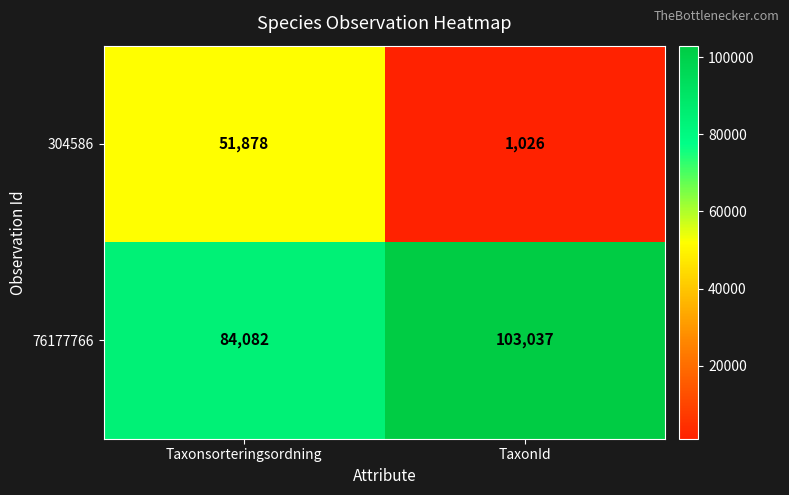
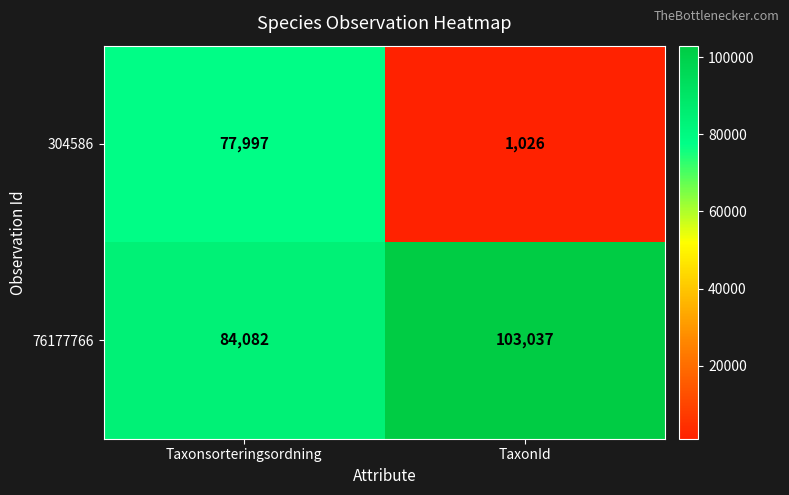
  {
    "304586": {
-     "Taxonsorteringsordning": "51,878",
+     "Taxonsorteringsordning": "77,997",
      "TaxonId": "1,026"
    },
    "76177766": {
      "Taxonsorteringsordning": "84,082",
      "TaxonId": "103,037"
    }
  }
